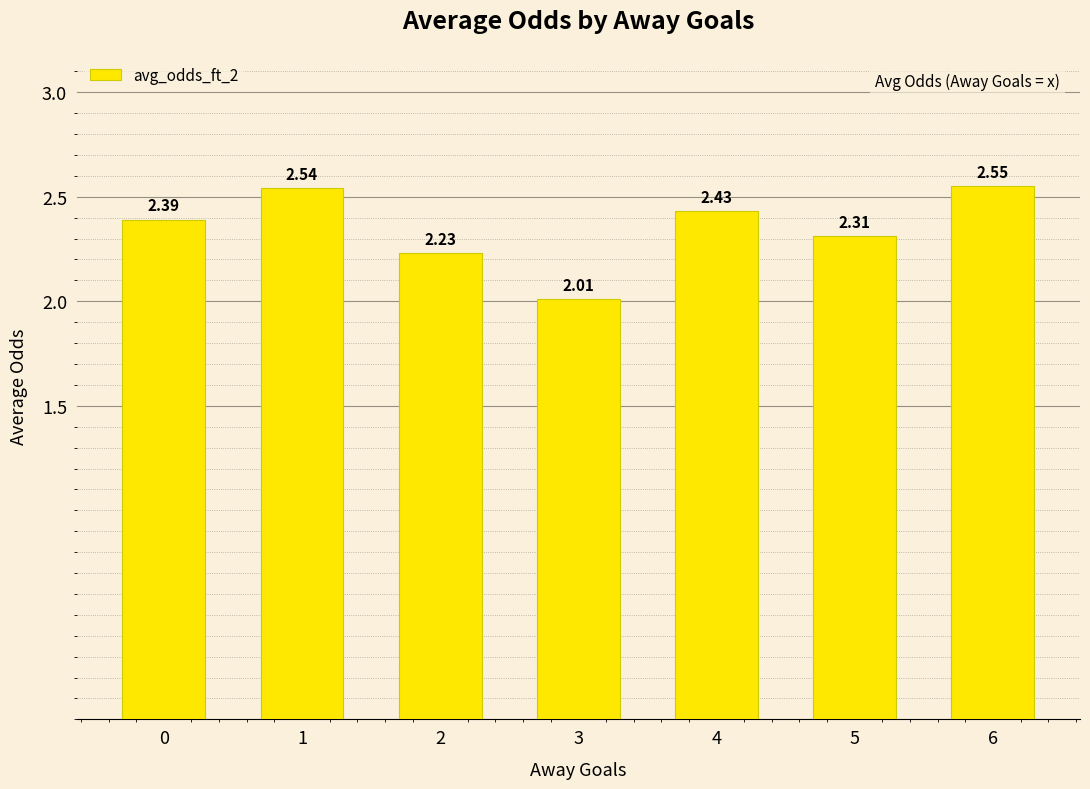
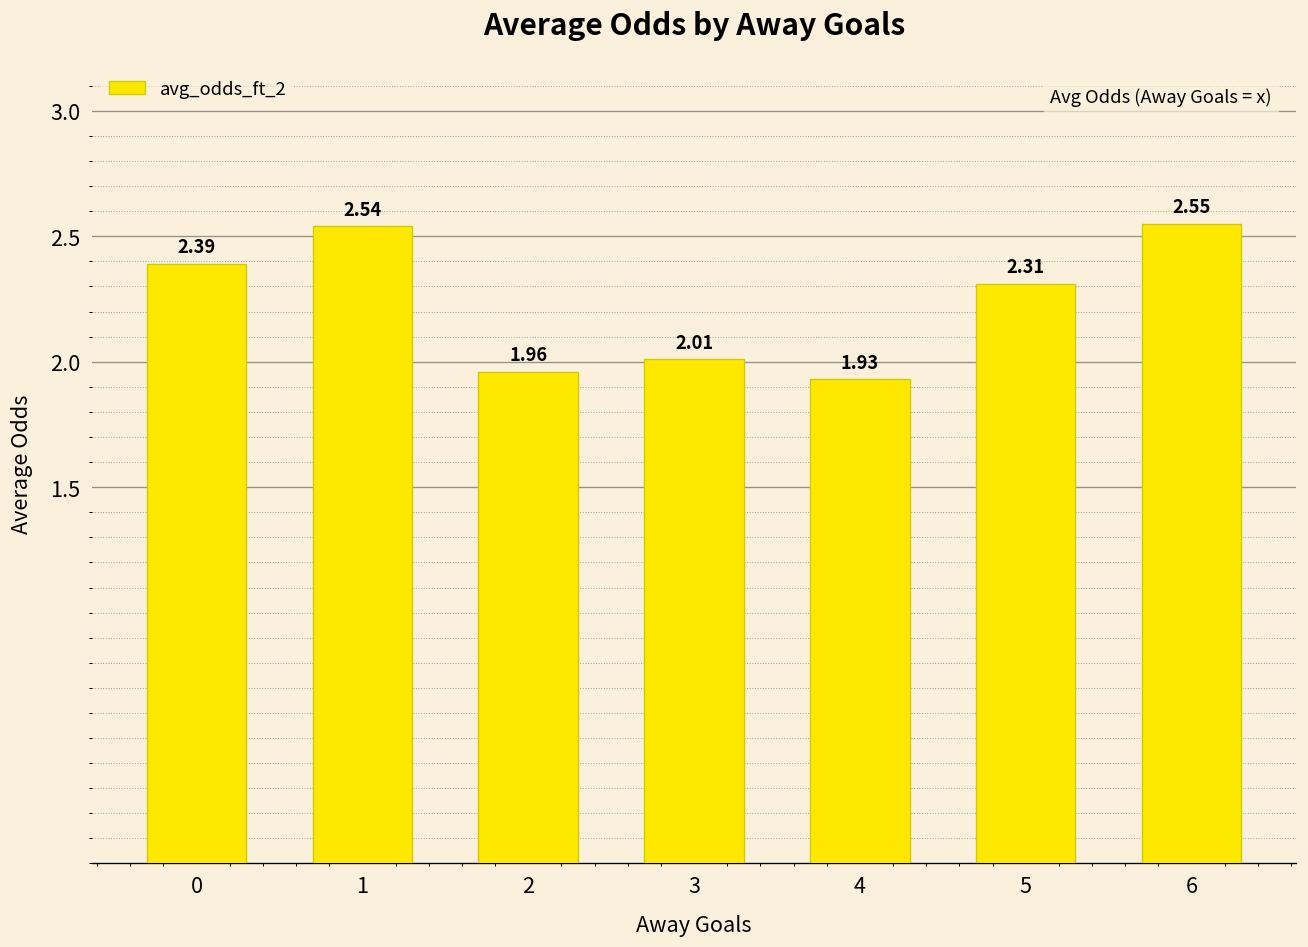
  {
    "0": 2.39,
    "1": 2.54,
-   "2": 2.23,
+   "2": 1.96,
    "3": 2.01,
-   "4": 2.43,
+   "4": 1.93,
    "5": 2.31,
    "6": 2.55
  }
